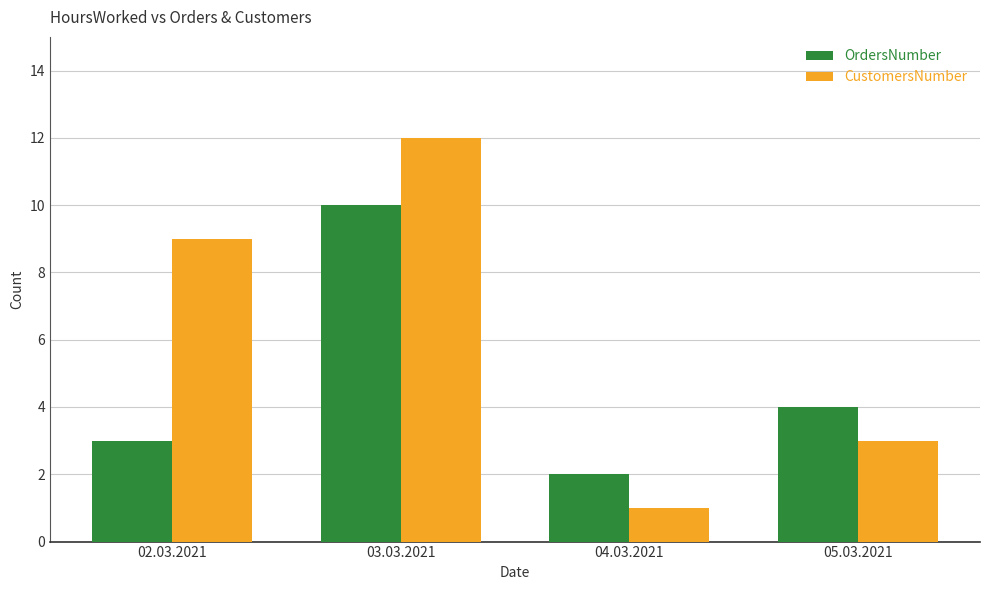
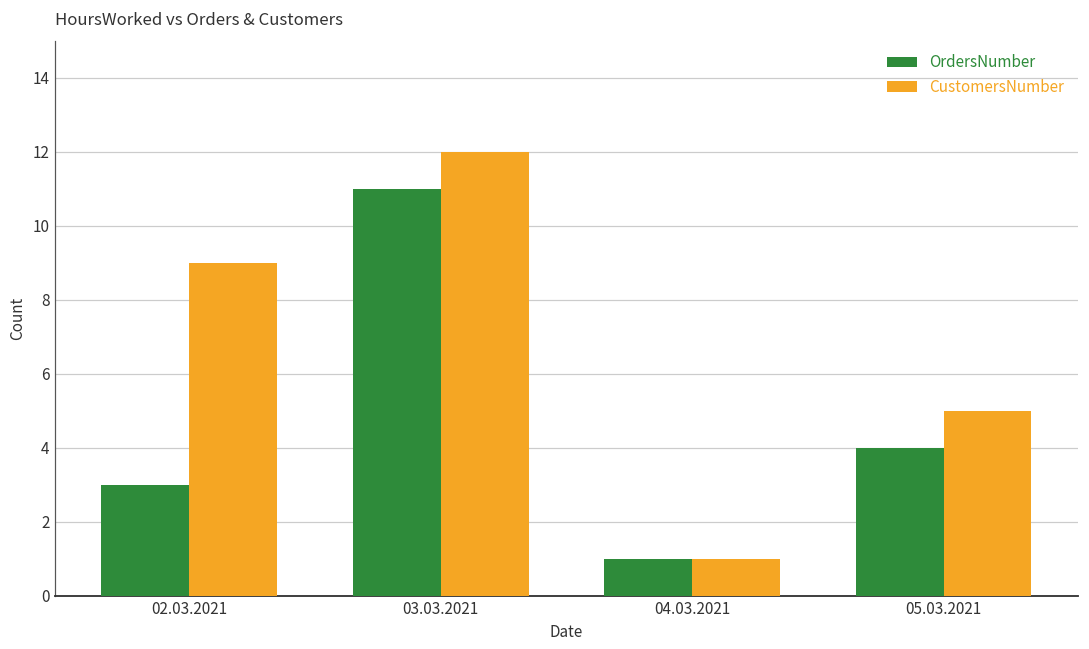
  {
    "OrdersNumber": {
      "02.03.2021": 3,
-     "03.03.2021": 10,
-     "04.03.2021": 2,
+     "03.03.2021": 11,
+     "04.03.2021": 1,
      "05.03.2021": 4
    },
    "CustomersNumber": {
      "02.03.2021": 9,
      "03.03.2021": 12,
      "04.03.2021": 1,
-     "05.03.2021": 3
+     "05.03.2021": 5
    }
  }
